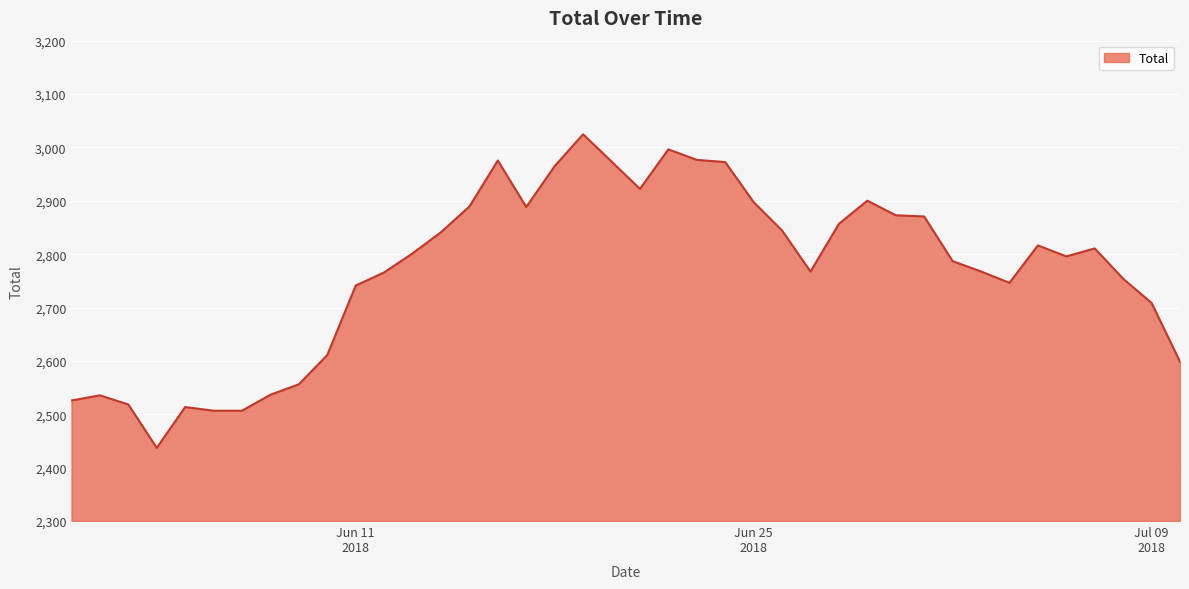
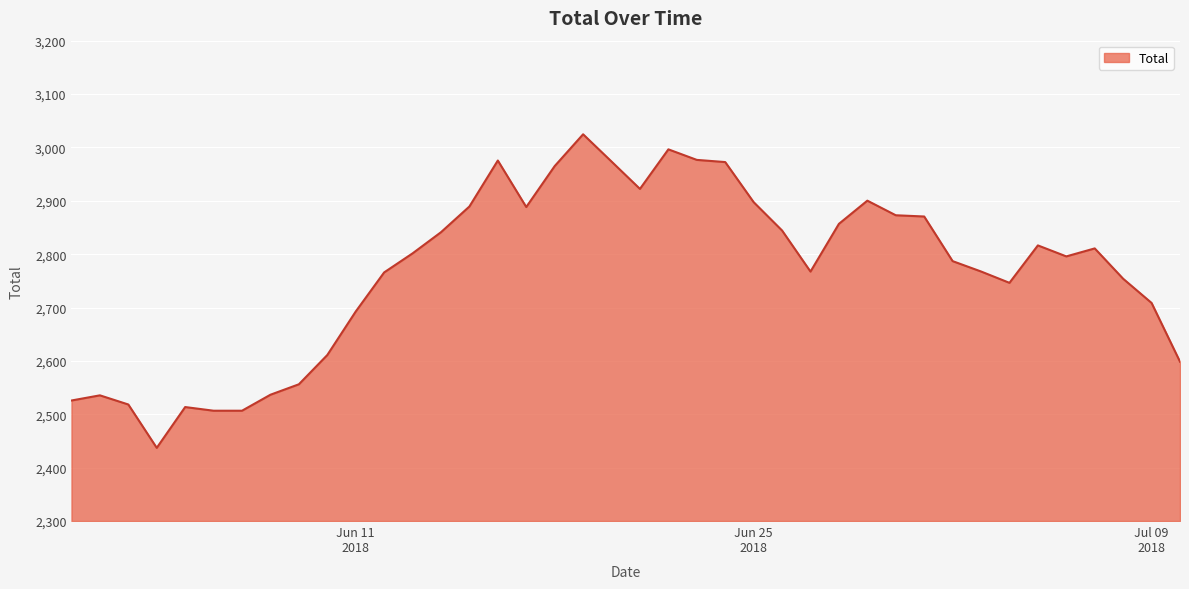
  {
-   "Jun 11 2018": "2,740",
+   "Jun 11 2018": "2,690",
    "Jun 25 2018": "2,900",
    "Jul 09 2018": "2,710"
  }
